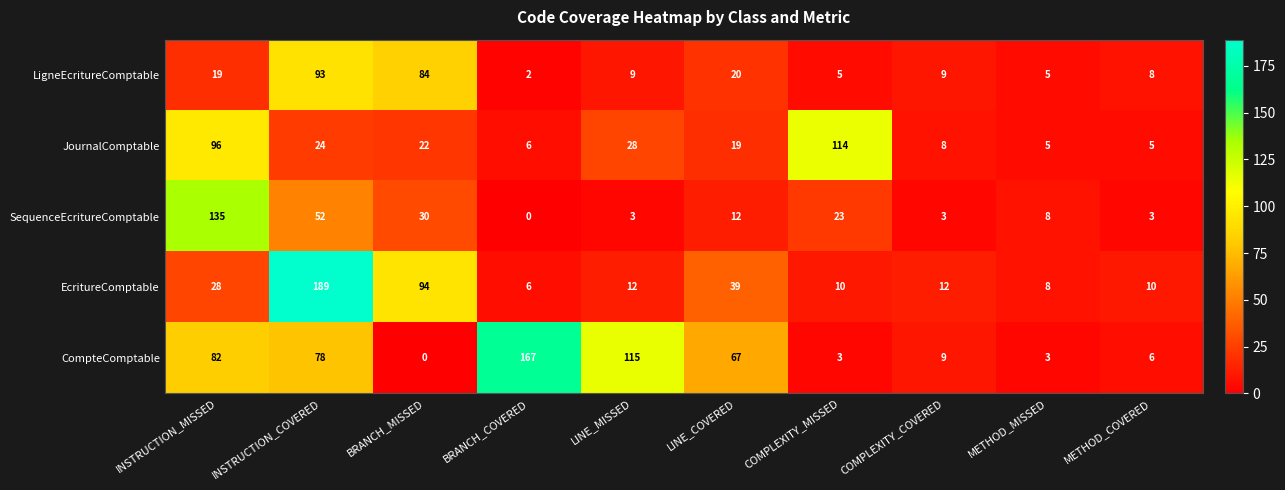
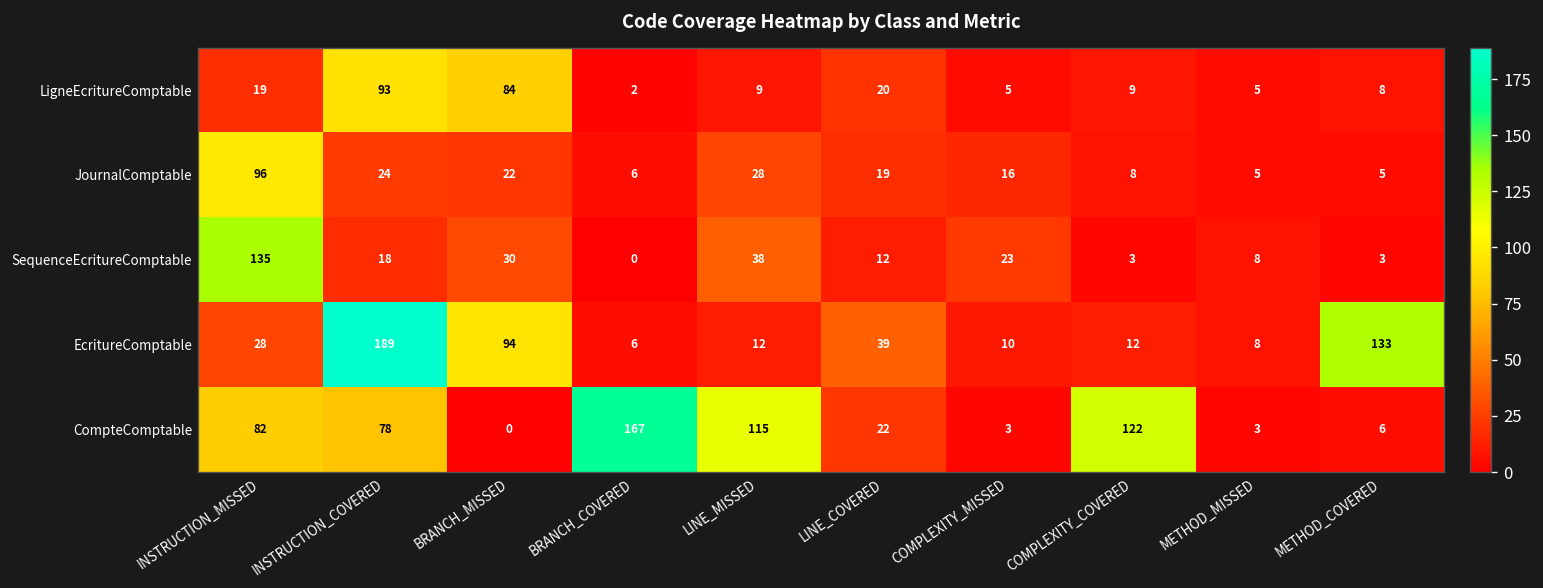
  {
    "LigneEcritureComptable": {
      "INSTRUCTION_MISSED": 19,
      "INSTRUCTION_COVERED": 93,
      "BRANCH_MISSED": 84,
      "BRANCH_COVERED": 2,
      "LINE_MISSED": 9,
      "LINE_COVERED": 20,
      "COMPLEXITY_MISSED": 5,
      "COMPLEXITY_COVERED": 9,
      "METHOD_MISSED": 5,
      "METHOD_COVERED": 8
    },
    "JournalComptable": {
      "INSTRUCTION_MISSED": 96,
      "INSTRUCTION_COVERED": 24,
      "BRANCH_MISSED": 22,
      "BRANCH_COVERED": 6,
      "LINE_MISSED": 28,
      "LINE_COVERED": 19,
-     "COMPLEXITY_MISSED": 114,
+     "COMPLEXITY_MISSED": 16,
      "COMPLEXITY_COVERED": 8,
      "METHOD_MISSED": 5,
      "METHOD_COVERED": 5
    },
    "SequenceEcritureComptable": {
      "INSTRUCTION_MISSED": 135,
-     "INSTRUCTION_COVERED": 52,
+     "INSTRUCTION_COVERED": 18,
      "BRANCH_MISSED": 30,
      "BRANCH_COVERED": 0,
-     "LINE_MISSED": 3,
+     "LINE_MISSED": 38,
      "LINE_COVERED": 12,
      "COMPLEXITY_MISSED": 23,
      "COMPLEXITY_COVERED": 3,
      "METHOD_MISSED": 8,
      "METHOD_COVERED": 3
    },
    "EcritureComptable": {
      "INSTRUCTION_MISSED": 28,
      "INSTRUCTION_COVERED": 189,
      "BRANCH_MISSED": 94,
      "BRANCH_COVERED": 6,
      "LINE_MISSED": 12,
      "LINE_COVERED": 39,
      "COMPLEXITY_MISSED": 10,
      "COMPLEXITY_COVERED": 12,
      "METHOD_MISSED": 8,
-     "METHOD_COVERED": 10
+     "METHOD_COVERED": 133
    },
    "CompteComptable": {
      "INSTRUCTION_MISSED": 82,
      "INSTRUCTION_COVERED": 78,
      "BRANCH_MISSED": 0,
      "BRANCH_COVERED": 167,
      "LINE_MISSED": 115,
-     "LINE_COVERED": 67,
+     "LINE_COVERED": 22,
      "COMPLEXITY_MISSED": 3,
-     "COMPLEXITY_COVERED": 9,
+     "COMPLEXITY_COVERED": 122,
      "METHOD_MISSED": 3,
      "METHOD_COVERED": 6
    }
  }
